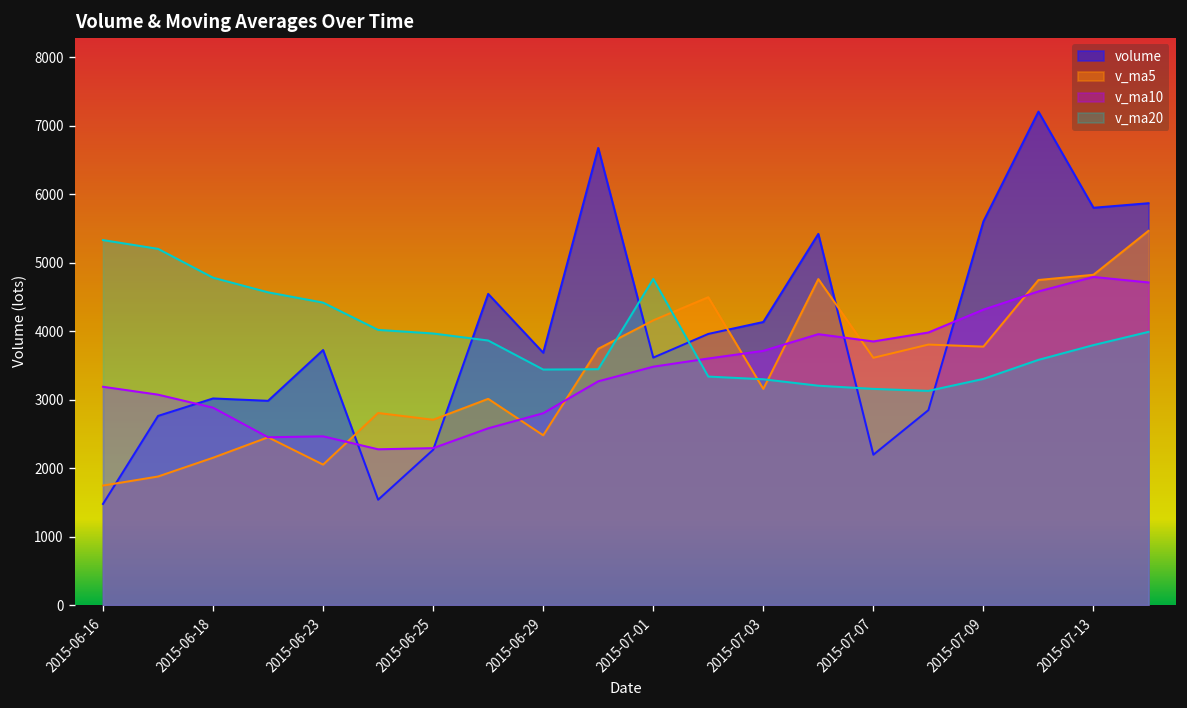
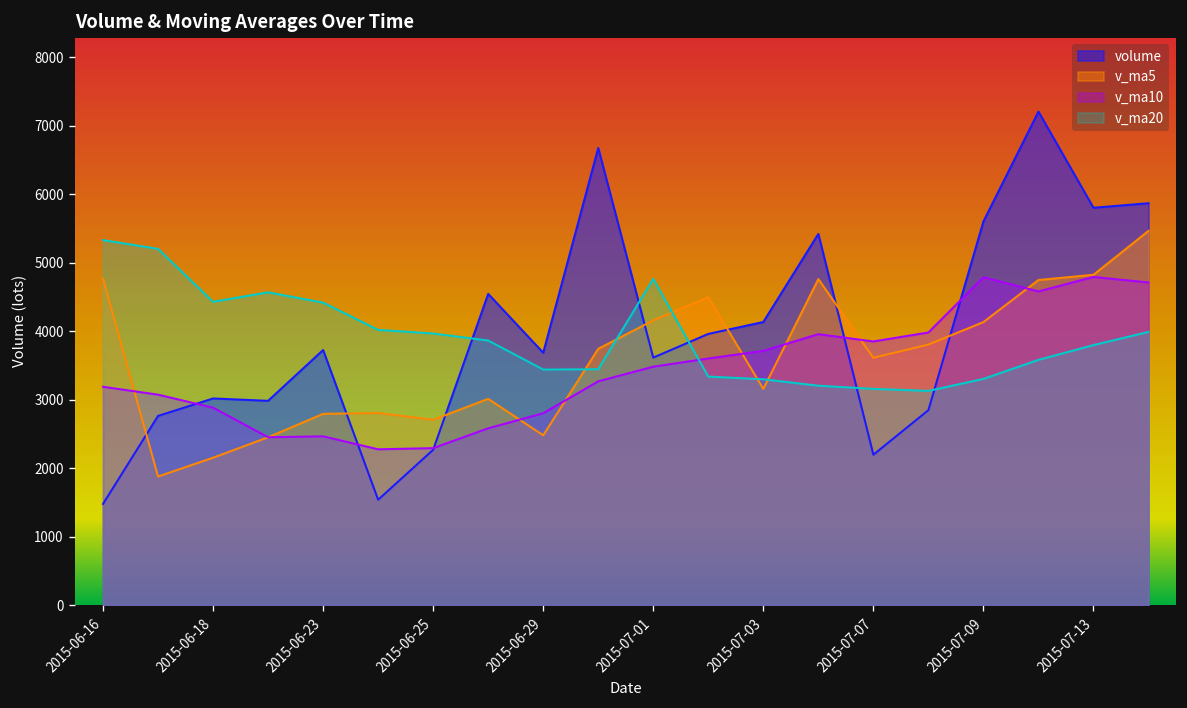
  {
    "volume": {
      "2015-06-16": 1500,
      "2015-06-18": 3000,
      "2015-06-23": 3700,
      "2015-06-29": 3700,
      "2015-07-01": 3600,
      "2015-07-03": 4100,
      "2015-07-07": 2200,
      "2015-07-09": 5600,
      "2015-07-13": 5800
    },
    "v_ma5": {
-     "2015-06-16": 1700,
+     "2015-06-16": 4800,
      "2015-06-18": 2200,
-     "2015-06-23": 2100,
+     "2015-06-23": 2800,
      "2015-06-25": 2700,
      "2015-06-29": 2500,
      "2015-07-01": 4200,
      "2015-07-03": 3200,
      "2015-07-07": 3600,
-     "2015-07-09": 3800
+     "2015-07-09": 4100
    },
    "v_ma10": {
      "2015-06-16": 3200,
      "2015-06-18": 2900,
      "2015-06-23": 2500,
      "2015-06-29": 2800,
      "2015-07-01": 3500,
      "2015-07-03": 3700,
      "2015-07-07": 3900,
-     "2015-07-09": 4300
+     "2015-07-09": 4800
    },
    "v_ma20": {
      "2015-06-16": 5300,
-     "2015-06-18": 4800,
+     "2015-06-18": 4400,
      "2015-06-23": 4400,
      "2015-06-25": 4000,
      "2015-06-29": 3400,
      "2015-07-01": 4800,
      "2015-07-03": 3300,
      "2015-07-07": 3200,
      "2015-07-09": 3300,
      "2015-07-13": 3800
    }
  }
